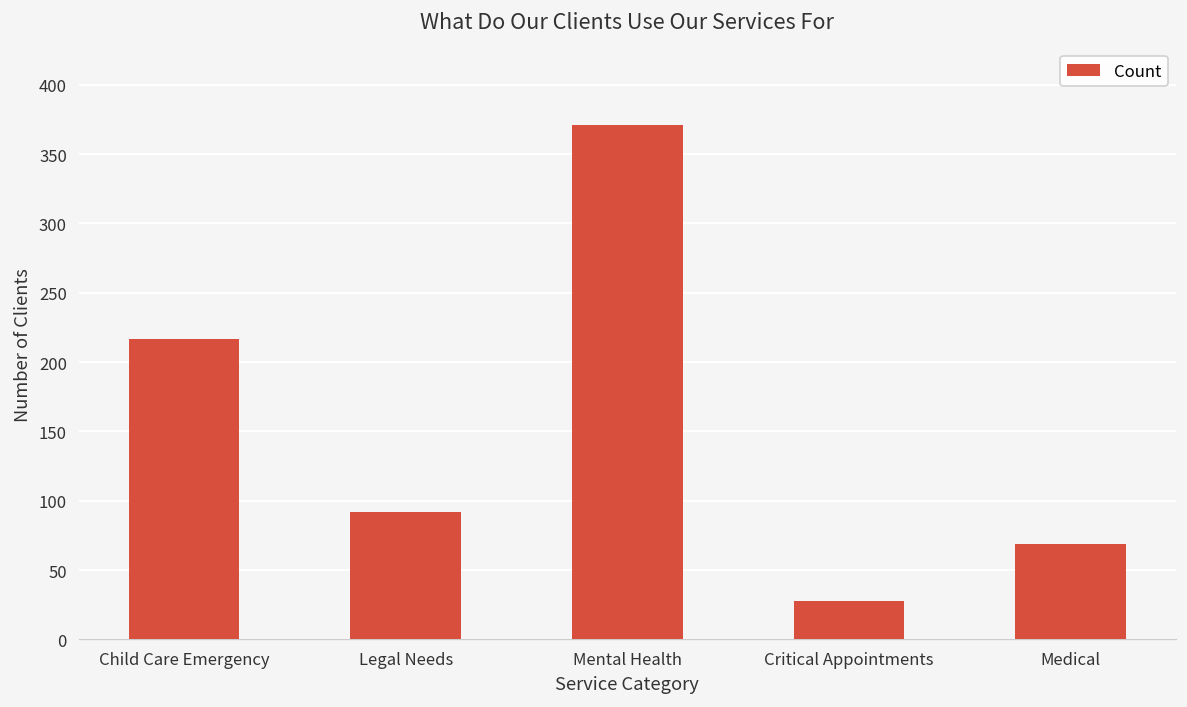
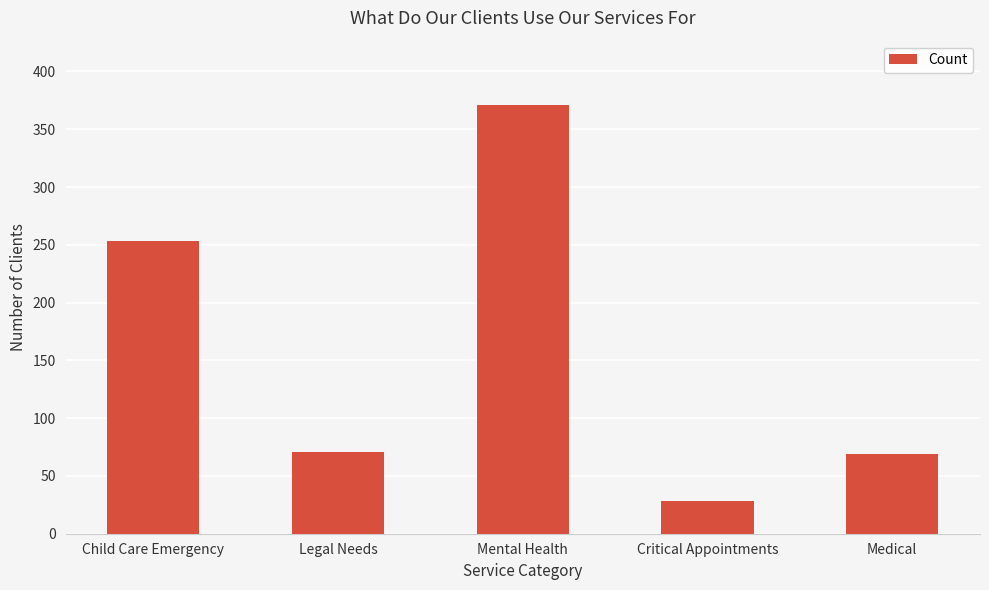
  {
-   "Child Care Emergency": 217,
-   "Legal Needs": 92,
+   "Child Care Emergency": 253,
+   "Legal Needs": 71,
    "Mental Health": 371,
    "Critical Appointments": 28,
    "Medical": 69
  }
